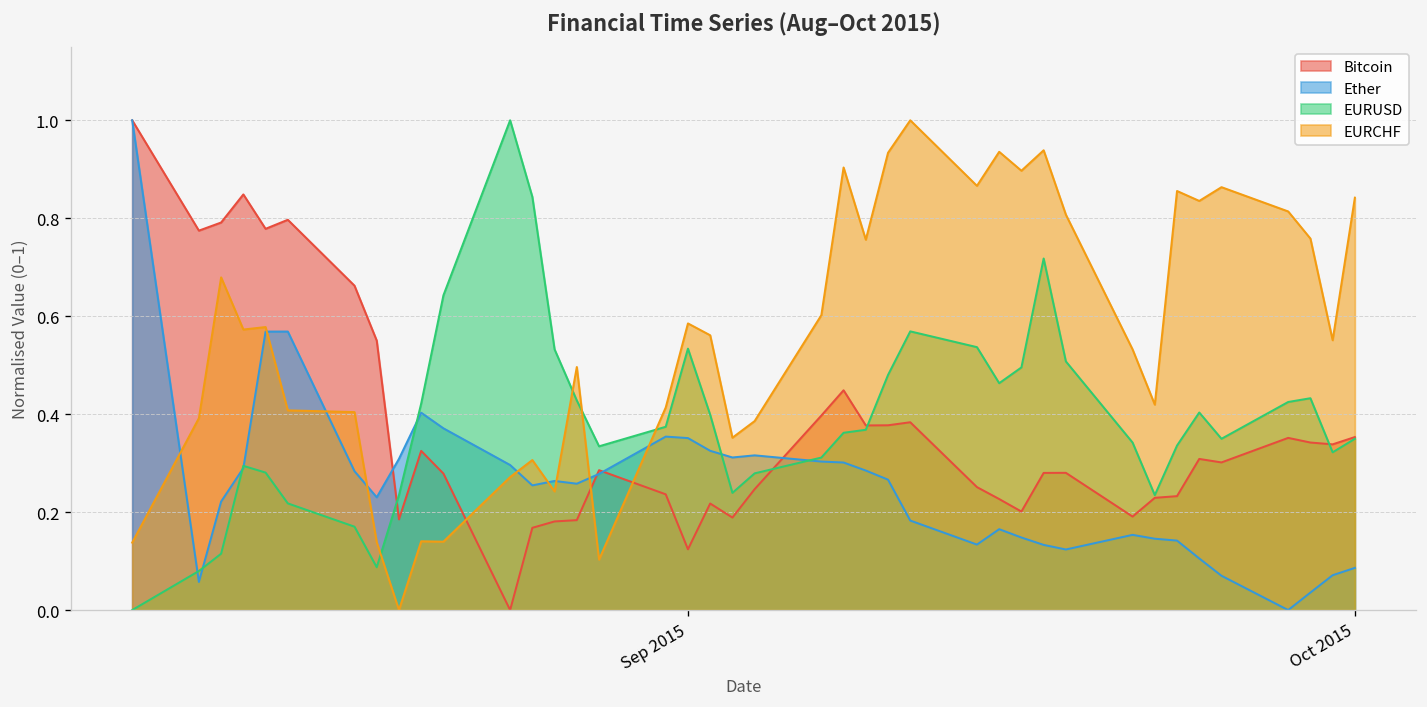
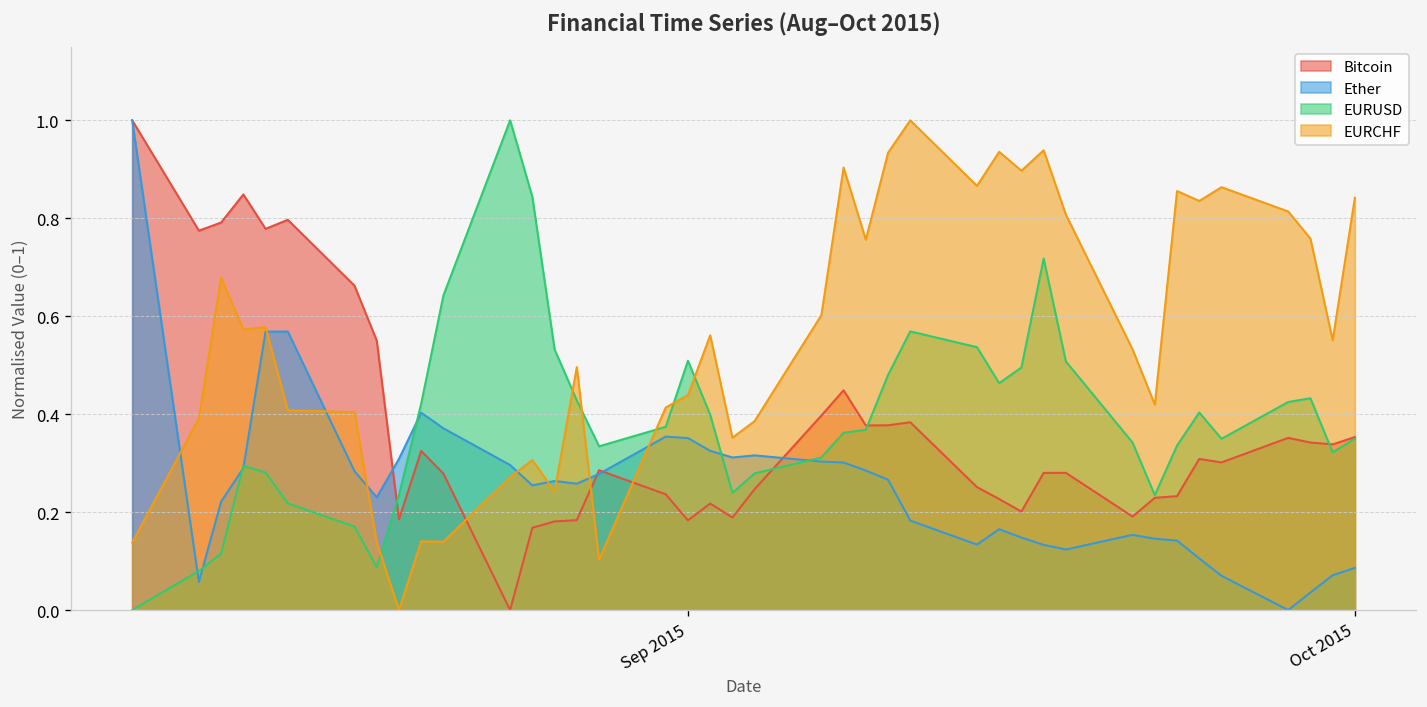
  {
    "Bitcoin": {
-     "Sep 2015": 0.12
+     "Sep 2015": 0.18
    },
    "Ether": {
      "Sep 2015": 0.35,
      "Oct 2015": 0.09
    },
    "EURUSD": {
-     "Sep 2015": 0.53
+     "Sep 2015": 0.51
    },
    "EURCHF": {
-     "Sep 2015": 0.59,
+     "Sep 2015": 0.44,
      "Oct 2015": 0.84
    }
  }
